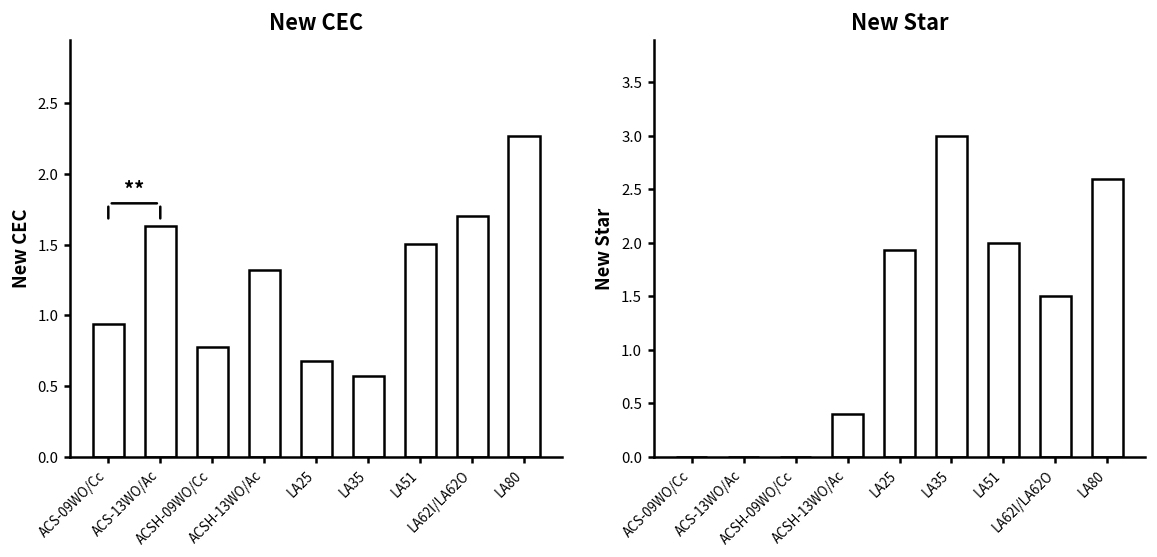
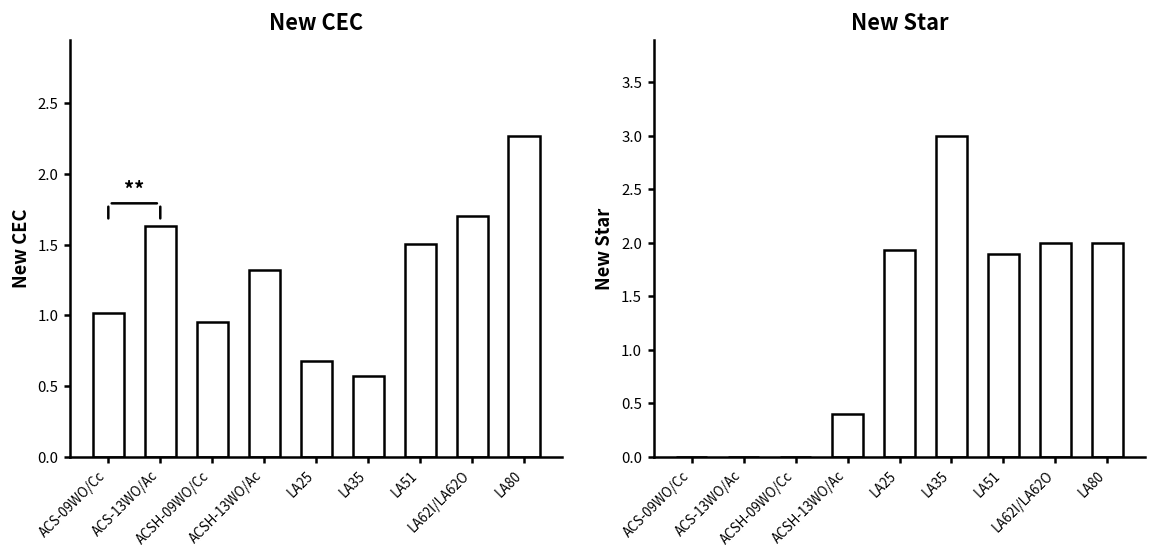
  {
    "New CEC": {
-     "ACS-09WO/Cc": 0.94,
+     "ACS-09WO/Cc": 1.02,
      "ACS-13WO/Ac": 1.63,
-     "ACSH-09WO/Cc": 0.78,
+     "ACSH-09WO/Cc": 0.95,
      "ACSH-13WO/Ac": 1.32,
      "LA25": 0.68,
      "LA35": 0.57,
      "LA51": 1.50,
      "LA62I/LA62O": 1.70,
      "LA80": 2.27
    },
    "New Star": {
      "ACS-09WO/Cc": 0.0,
      "ACS-13WO/Ac": 0.0,
      "ACSH-09WO/Cc": 0.0,
      "ACSH-13WO/Ac": 0.4,
      "LA25": 1.9,
      "LA35": 3.0,
-     "LA51": 2.0,
-     "LA62I/LA62O": 1.5,
-     "LA80": 2.6
+     "LA51": 1.9,
+     "LA62I/LA62O": 2.0,
+     "LA80": 2.0
    }
  }
